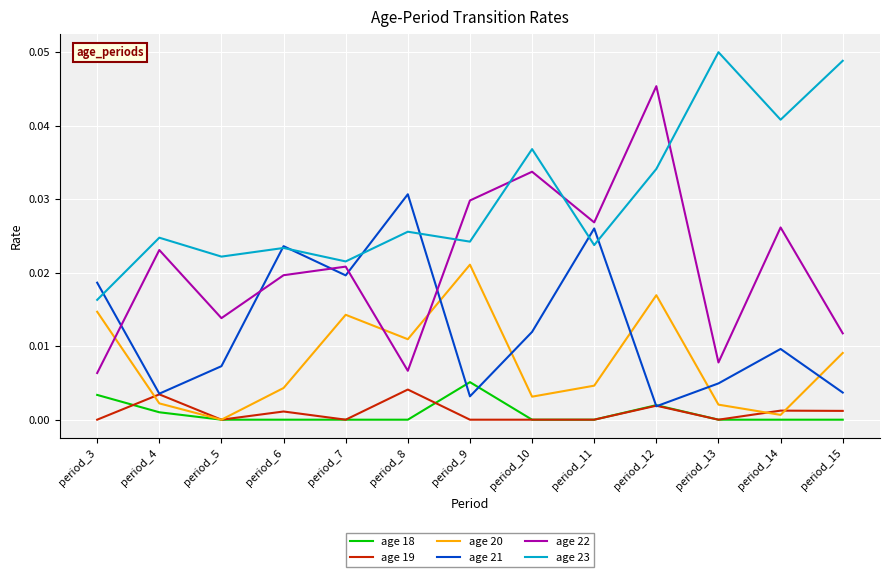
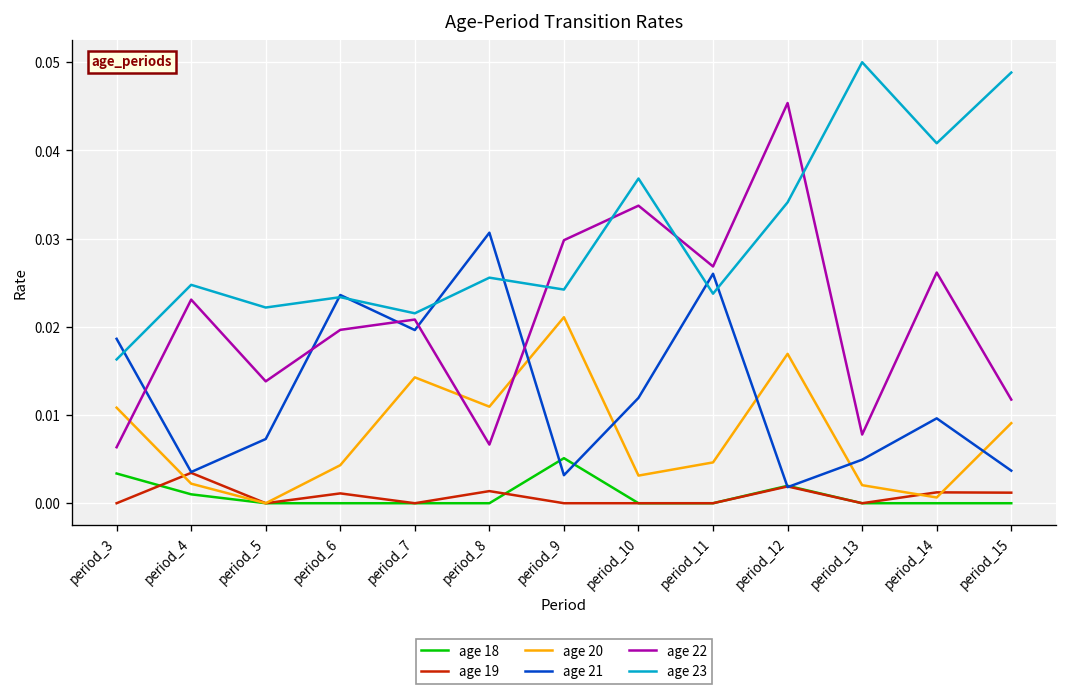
  {
    "age 18": {
      "period_3": 0.003,
      "period_4": 0.001,
      "period_6": 0.000,
      "period_8": 0.000,
      "period_9": 0.005,
      "period_14": 0.000,
      "period_15": 0.000
    },
    "age 19": {
      "period_3": 0.000,
      "period_6": 0.001,
-     "period_8": 0.004,
+     "period_8": 0.001,
      "period_9": 0.000,
      "period_14": 0.001,
      "period_15": 0.001
    },
    "age 20": {
-     "period_3": 0.015,
+     "period_3": 0.011,
      "period_4": 0.002,
      "period_6": 0.004,
      "period_7": 0.014,
      "period_8": 0.011,
      "period_9": 0.021,
      "period_10": 0.003,
      "period_11": 0.005,
      "period_12": 0.017,
      "period_13": 0.002,
      "period_14": 0.001,
      "period_15": 0.009
    },
    "age 21": {
      "period_3": 0.019,
      "period_5": 0.007,
      "period_7": 0.020,
      "period_8": 0.031,
      "period_9": 0.003,
      "period_10": 0.012,
      "period_11": 0.026,
      "period_13": 0.005,
      "period_14": 0.010,
      "period_15": 0.004
    },
    "age 22": {
      "period_3": 0.006,
      "period_4": 0.023,
      "period_5": 0.014,
      "period_6": 0.020,
      "period_7": 0.021,
      "period_8": 0.007,
      "period_9": 0.030,
      "period_10": 0.034,
      "period_11": 0.027,
      "period_12": 0.045,
      "period_13": 0.008,
      "period_14": 0.026,
      "period_15": 0.012
    },
    "age 23": {
      "period_3": 0.016,
      "period_4": 0.025,
      "period_5": 0.022,
      "period_7": 0.022,
      "period_8": 0.026,
      "period_9": 0.024,
      "period_10": 0.037,
      "period_11": 0.024,
      "period_12": 0.034,
      "period_13": 0.050,
      "period_14": 0.041,
      "period_15": 0.049
    }
  }
